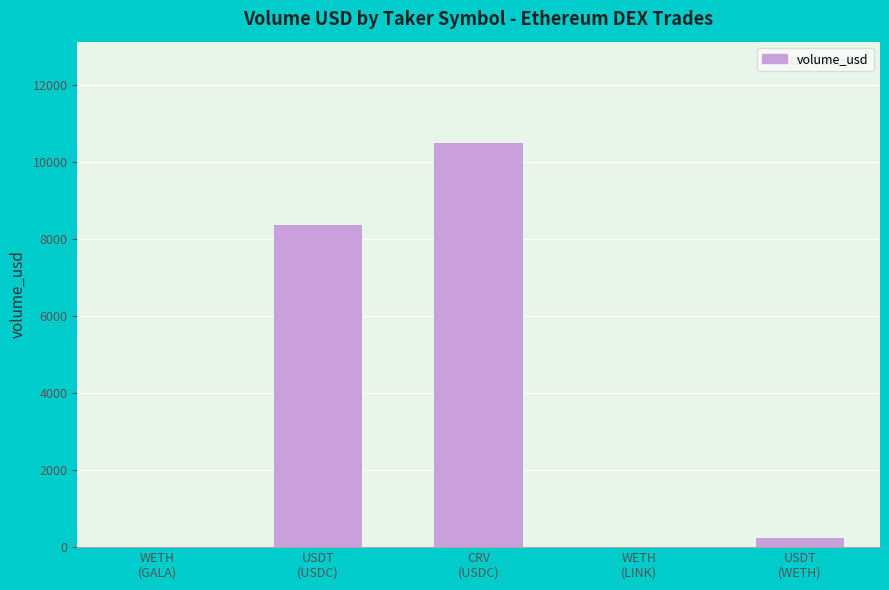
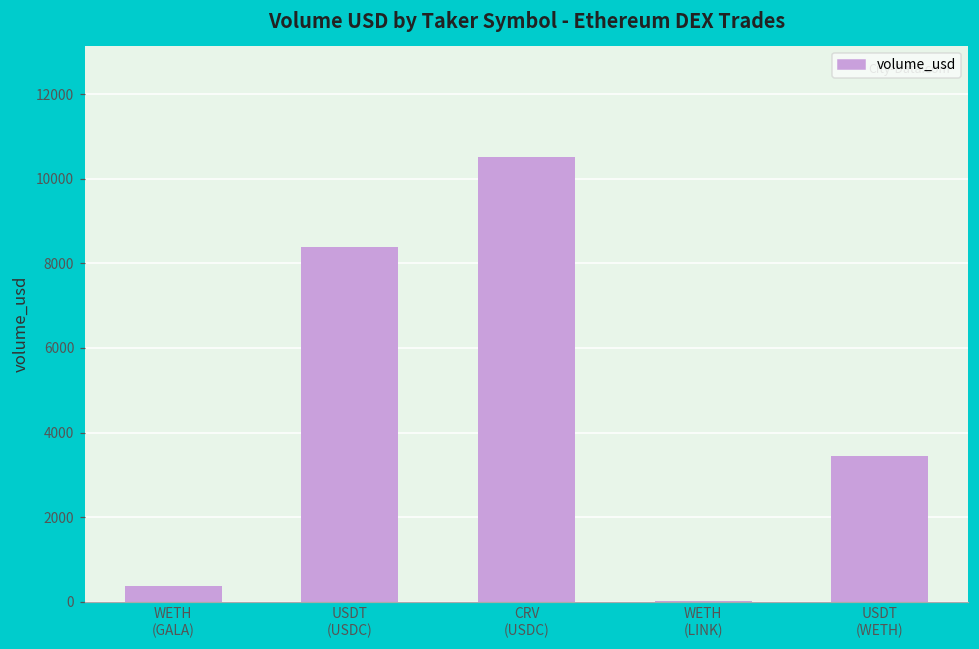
  {
-   "WETH (GALA)": 0,
+   "WETH (GALA)": 400,
    "USDT (USDC)": 8400,
    "CRV (USDC)": 10500,
-   "USDT (WETH)": 200
+   "USDT (WETH)": 3400
  }
